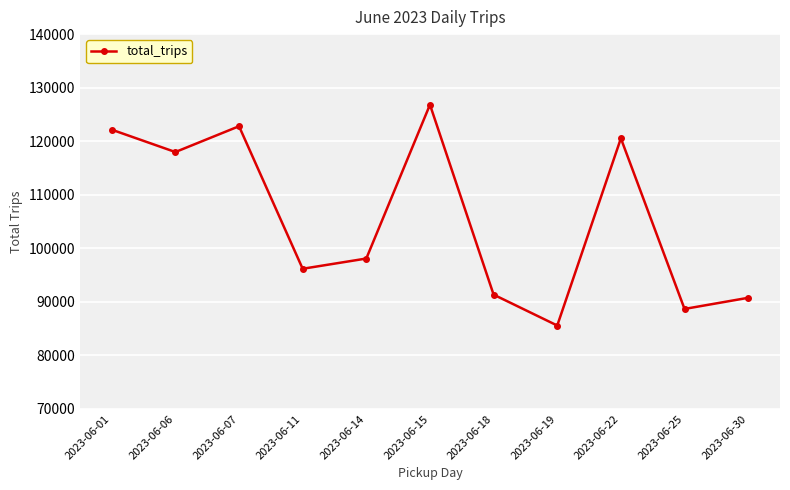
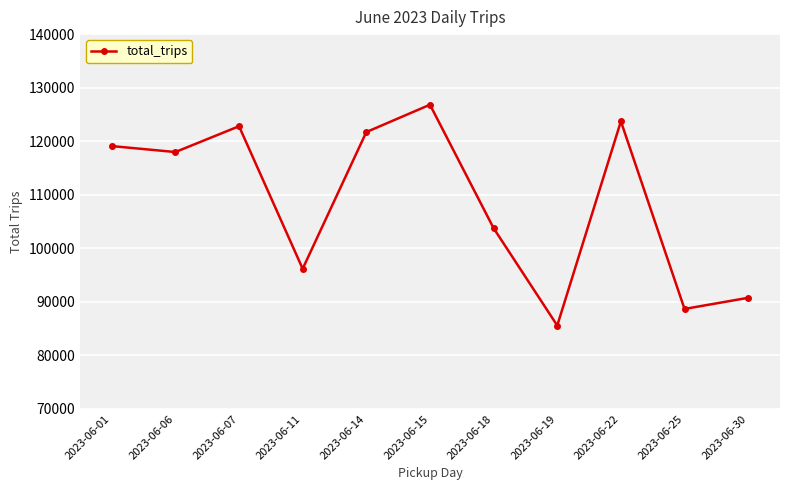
  {
-   "2023-06-01": 122000,
+   "2023-06-01": 119000,
    "2023-06-06": 118000,
    "2023-06-07": 123000,
    "2023-06-11": 96000,
-   "2023-06-14": 98000,
+   "2023-06-14": 122000,
    "2023-06-15": 127000,
-   "2023-06-18": 91000,
+   "2023-06-18": 104000,
    "2023-06-19": 86000,
-   "2023-06-22": 121000,
+   "2023-06-22": 124000,
    "2023-06-25": 89000,
    "2023-06-30": 91000
  }
